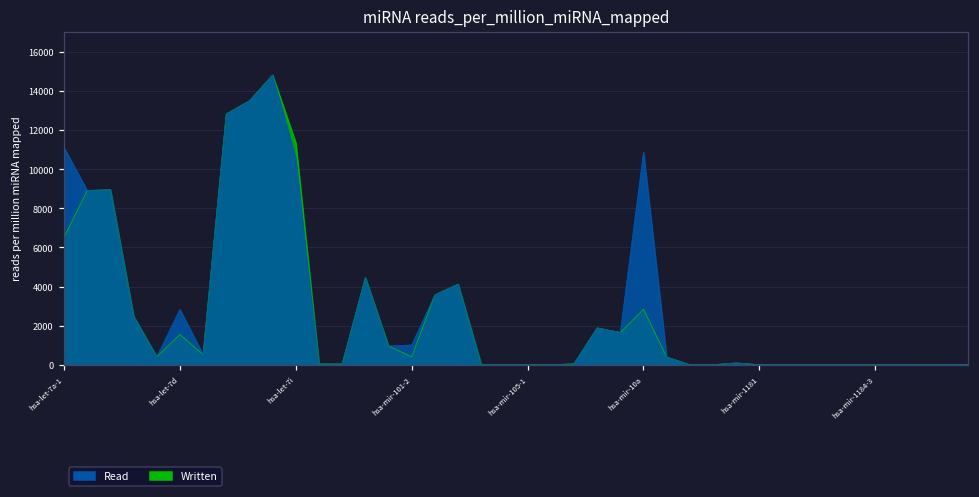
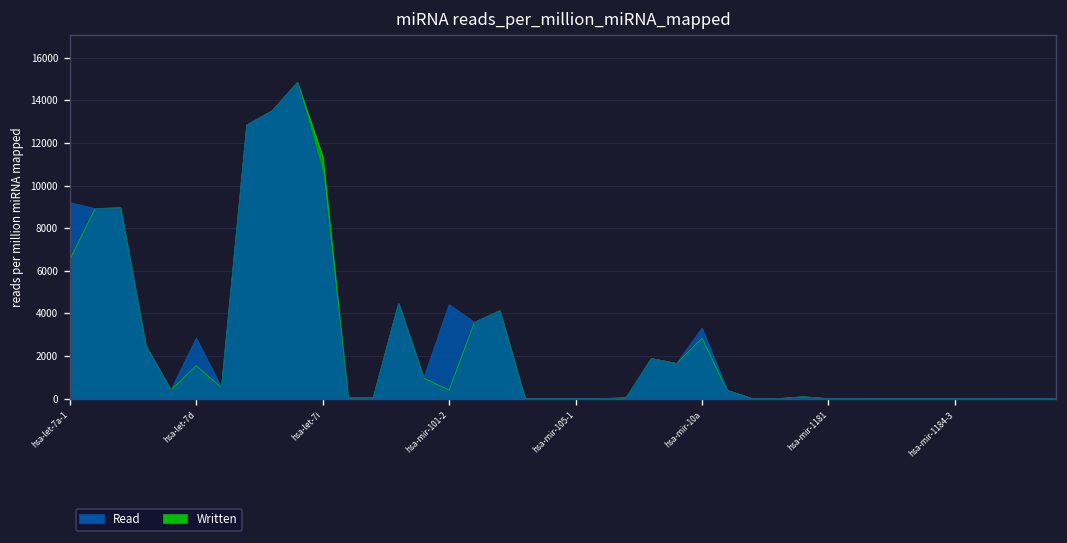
  {
    "Written": {
      "hsa-let-7a-1": 6500,
      "hsa-let-7d": 1500,
      "hsa-let-7i": 11400,
      "hsa-mir-101-2": 400,
      "hsa-mir-10a": 2800
    },
    "Read": {
-     "hsa-let-7a-1": 11100,
+     "hsa-let-7a-1": 9200,
      "hsa-let-7d": 2800,
      "hsa-let-7i": 10500,
-     "hsa-mir-101-2": 1000,
-     "hsa-mir-10a": 10900
+     "hsa-mir-101-2": 4400,
+     "hsa-mir-10a": 3300
    }
  }
